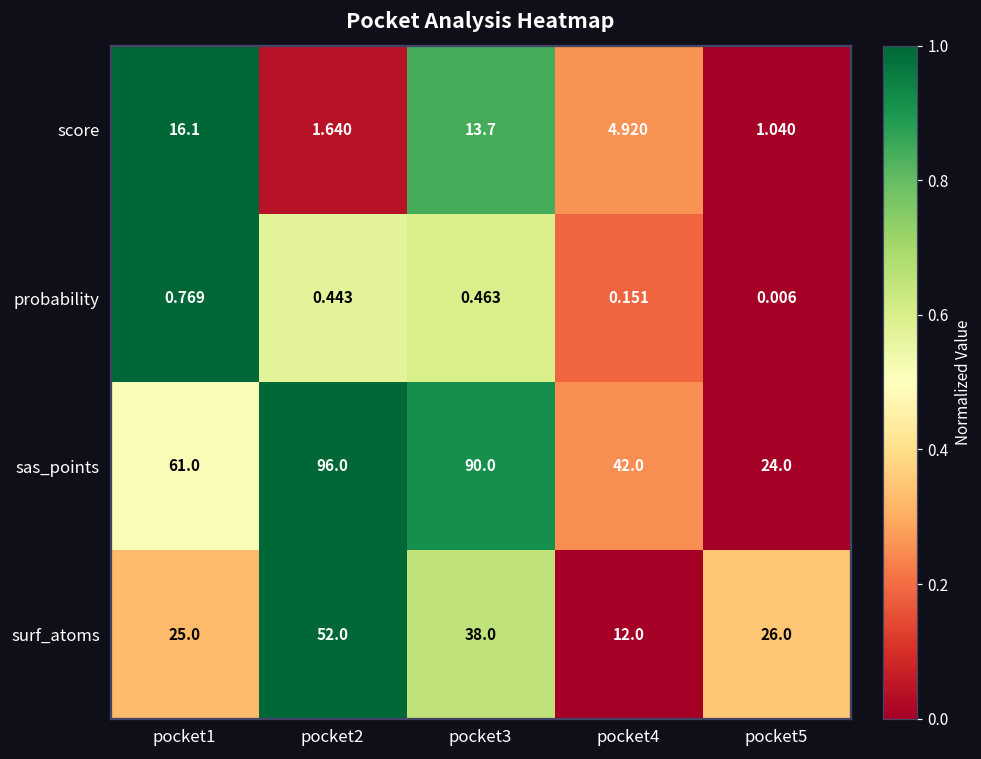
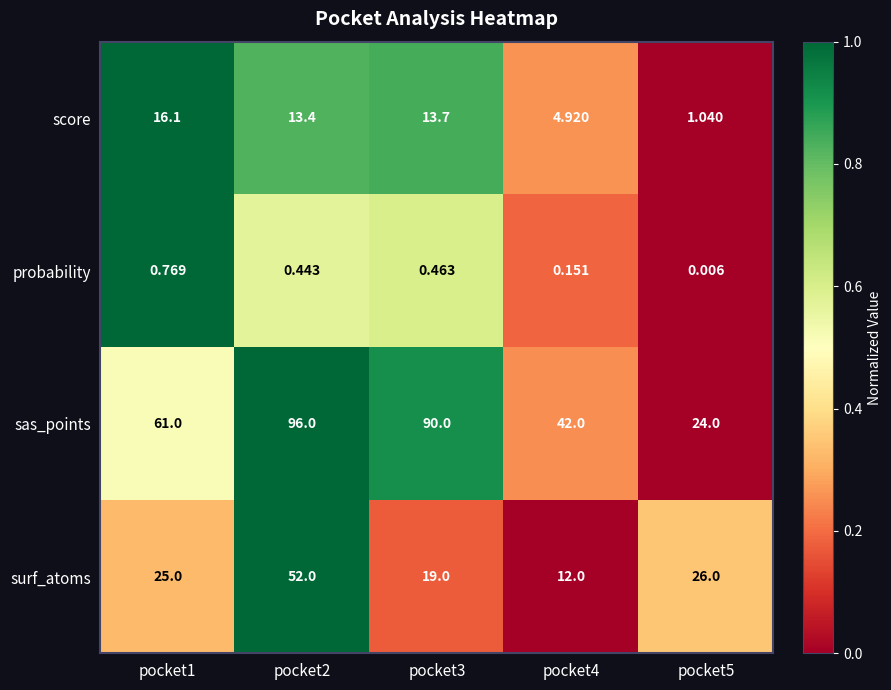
  {
    "score": {
      "pocket1": 16.1,
-     "pocket2": 1.640,
+     "pocket2": 13.4,
      "pocket3": 13.7,
      "pocket4": 4.920,
      "pocket5": 1.040
    },
    "probability": {
      "pocket1": 0.769,
      "pocket2": 0.443,
      "pocket3": 0.463,
      "pocket4": 0.151,
      "pocket5": 0.006
    },
    "sas_points": {
      "pocket1": 61.0,
      "pocket2": 96.0,
      "pocket3": 90.0,
      "pocket4": 42.0,
      "pocket5": 24.0
    },
    "surf_atoms": {
      "pocket1": 25.0,
      "pocket2": 52.0,
-     "pocket3": 38.0,
+     "pocket3": 19.0,
      "pocket4": 12.0,
      "pocket5": 26.0
    }
  }
